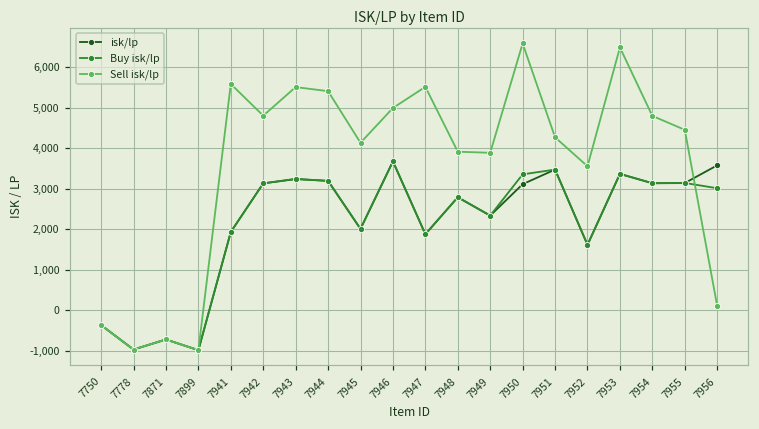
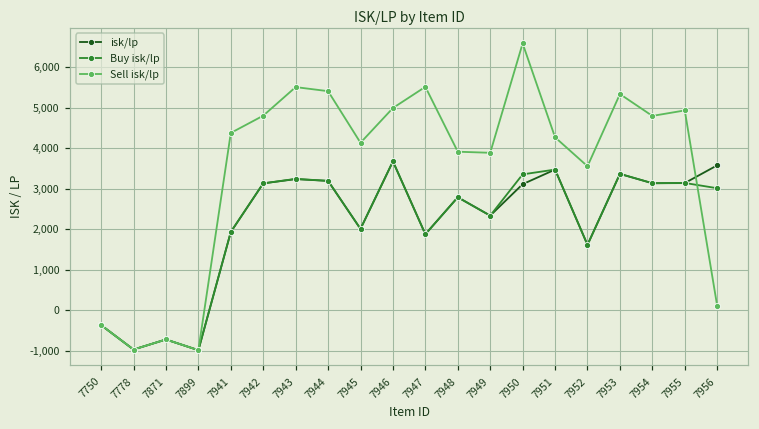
  {
    "Sell isk/lp": {
-     "7941": "5,600",
+     "7941": "4,400",
      "7942": "4,800",
      "7943": "5,500",
      "7944": "5,400",
      "7945": "4,100",
      "7946": "5,000",
      "7947": "5,500",
      "7948": "3,900",
      "7949": "3,900",
      "7950": "6,600",
      "7951": "4,300",
      "7952": "3,600",
-     "7953": "6,500",
+     "7953": "5,300",
      "7954": "4,800",
-     "7955": "4,500",
+     "7955": "4,900",
      "7956": "100"
    }
  }
